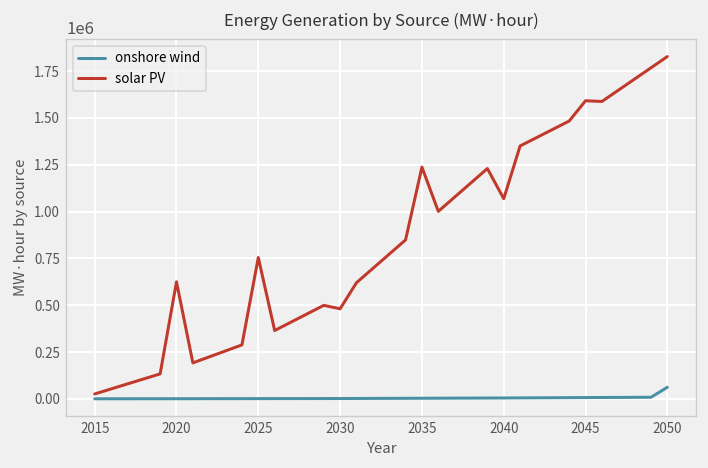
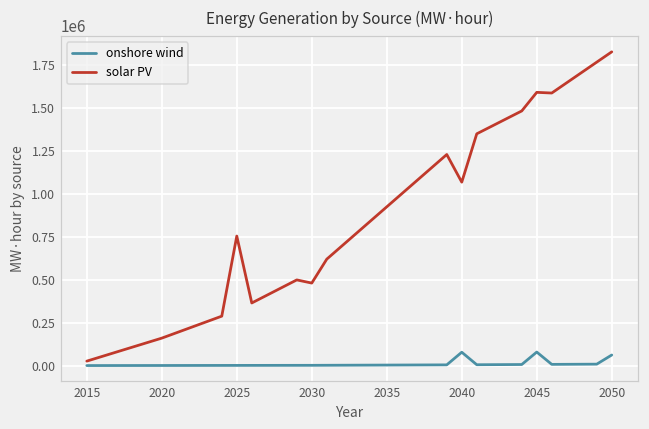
  {
    "onshore wind": {
      "2015": 0,
      "2020": 0,
      "2025": 0,
      "2030": 0,
      "2035": 0,
-     "2040": 0,
-     "2045": 10000,
+     "2040": 80000,
+     "2045": 80000,
      "2050": 60000
    },
    "solar PV": {
      "2015": 30000,
-     "2020": 620000,
+     "2020": 160000,
      "2025": 750000,
      "2030": 480000,
-     "2035": 1240000,
+     "2035": 930000,
      "2040": 1070000,
      "2045": 1590000,
      "2050": 1830000
    }
  }
